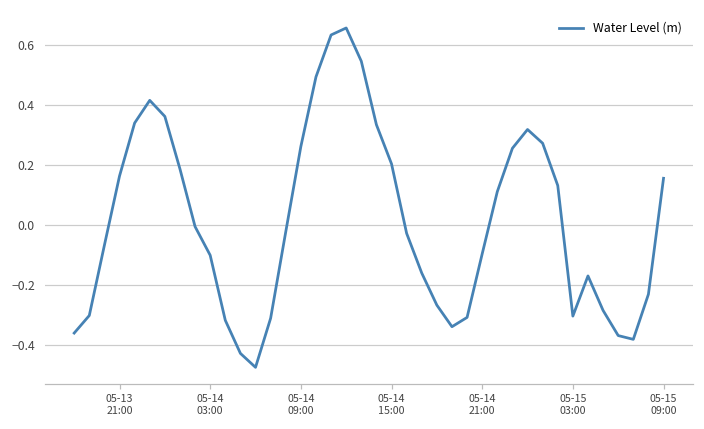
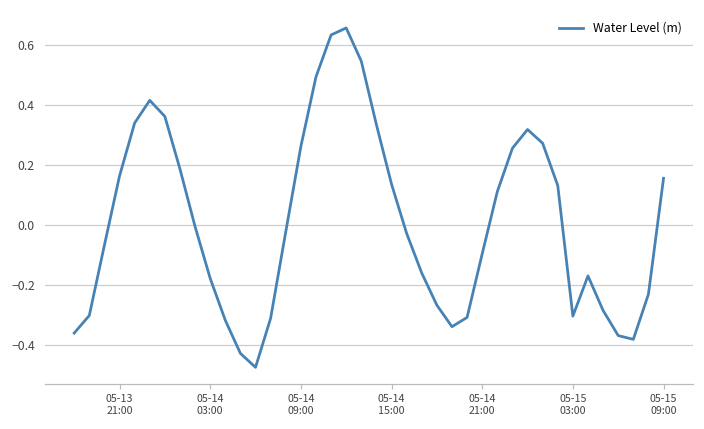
  {
    "05-13 21:00": 0.16,
-   "05-14 03:00": -0.10,
+   "05-14 03:00": -0.18,
    "05-14 09:00": 0.26,
-   "05-14 15:00": 0.20,
+   "05-14 15:00": 0.14,
    "05-14 21:00": -0.10,
    "05-15 03:00": -0.30,
    "05-15 09:00": 0.16
  }
